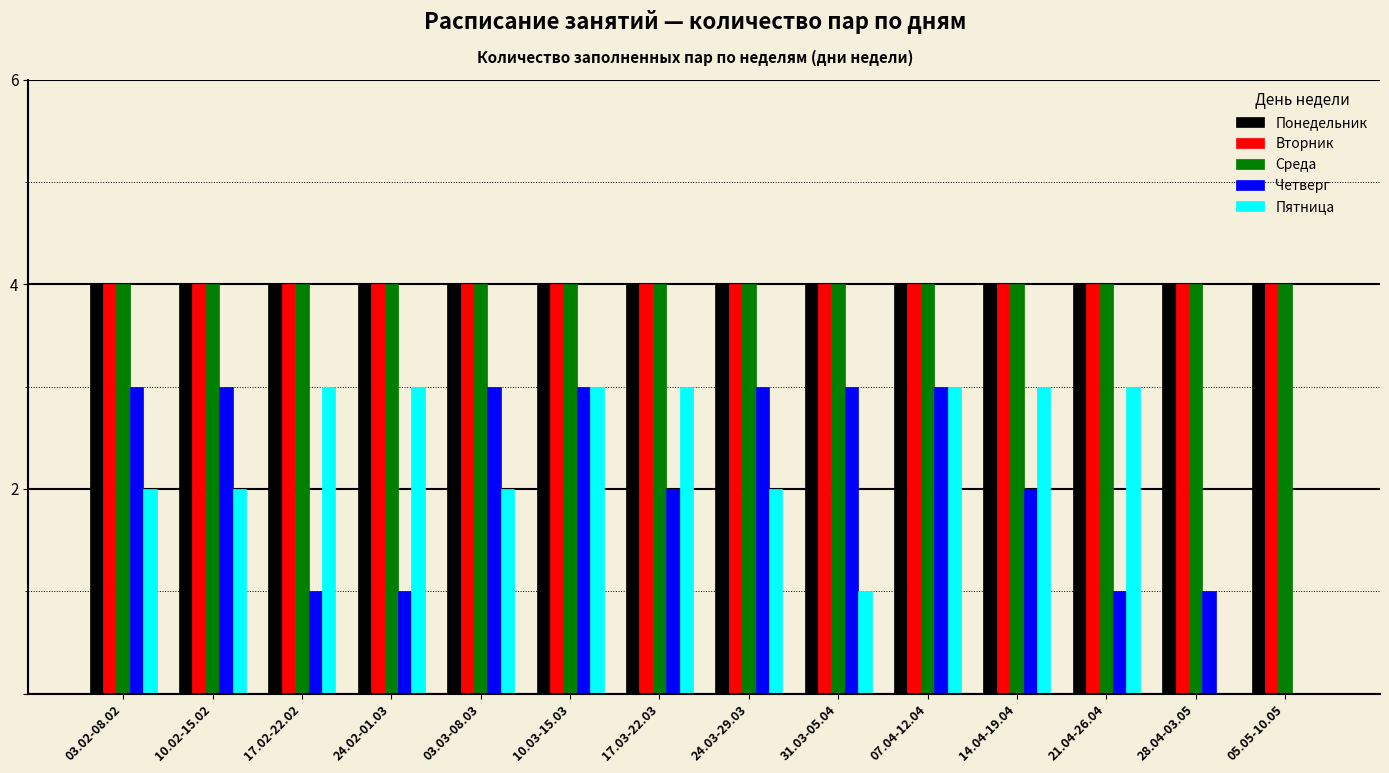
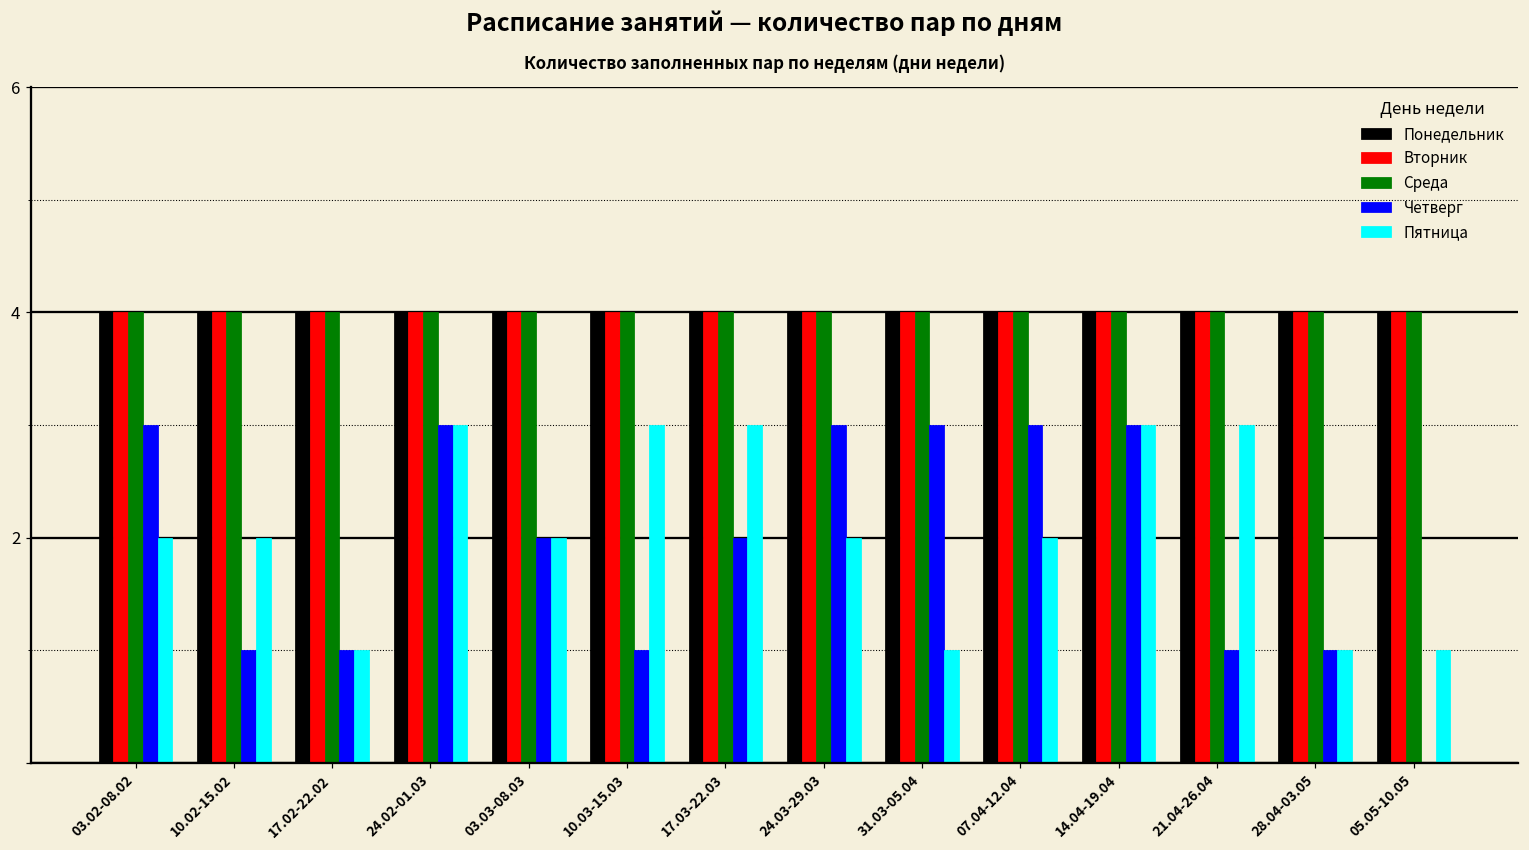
  {
    "Понедельник": {
      "03.02-08.02": 4,
      "10.02-15.02": 4,
      "17.02-22.02": 4,
      "24.02-01.03": 4,
      "03.03-08.03": 4,
      "10.03-15.03": 4,
      "17.03-22.03": 4,
      "24.03-29.03": 4,
      "31.03-05.04": 4,
      "07.04-12.04": 4,
      "14.04-19.04": 4,
      "21.04-26.04": 4,
      "28.04-03.05": 4,
      "05.05-10.05": 4
    },
    "Вторник": {
      "03.02-08.02": 4,
      "10.02-15.02": 4,
      "17.02-22.02": 4,
      "24.02-01.03": 4,
      "03.03-08.03": 4,
      "10.03-15.03": 4,
      "17.03-22.03": 4,
      "24.03-29.03": 4,
      "31.03-05.04": 4,
      "07.04-12.04": 4,
      "14.04-19.04": 4,
      "21.04-26.04": 4,
      "28.04-03.05": 4,
      "05.05-10.05": 4
    },
    "Среда": {
      "03.02-08.02": 4,
      "10.02-15.02": 4,
      "17.02-22.02": 4,
      "24.02-01.03": 4,
      "03.03-08.03": 4,
      "10.03-15.03": 4,
      "17.03-22.03": 4,
      "24.03-29.03": 4,
      "31.03-05.04": 4,
      "07.04-12.04": 4,
      "14.04-19.04": 4,
      "21.04-26.04": 4,
      "28.04-03.05": 4,
      "05.05-10.05": 4
    },
    "Четверг": {
      "03.02-08.02": 3,
-     "10.02-15.02": 3,
+     "10.02-15.02": 1,
      "17.02-22.02": 1,
-     "24.02-01.03": 1,
-     "03.03-08.03": 3,
-     "10.03-15.03": 3,
+     "24.02-01.03": 3,
+     "03.03-08.03": 2,
+     "10.03-15.03": 1,
      "17.03-22.03": 2,
      "24.03-29.03": 3,
      "31.03-05.04": 3,
      "07.04-12.04": 3,
-     "14.04-19.04": 2,
+     "14.04-19.04": 3,
      "21.04-26.04": 1,
      "28.04-03.05": 1,
      "05.05-10.05": 0
    },
    "Пятница": {
      "03.02-08.02": 2,
      "10.02-15.02": 2,
-     "17.02-22.02": 3,
+     "17.02-22.02": 1,
      "24.02-01.03": 3,
      "03.03-08.03": 2,
      "10.03-15.03": 3,
      "17.03-22.03": 3,
      "24.03-29.03": 2,
      "31.03-05.04": 1,
-     "07.04-12.04": 3,
+     "07.04-12.04": 2,
      "14.04-19.04": 3,
      "21.04-26.04": 3,
-     "28.04-03.05": 0,
-     "05.05-10.05": 0
+     "28.04-03.05": 1,
+     "05.05-10.05": 1
    }
  }
